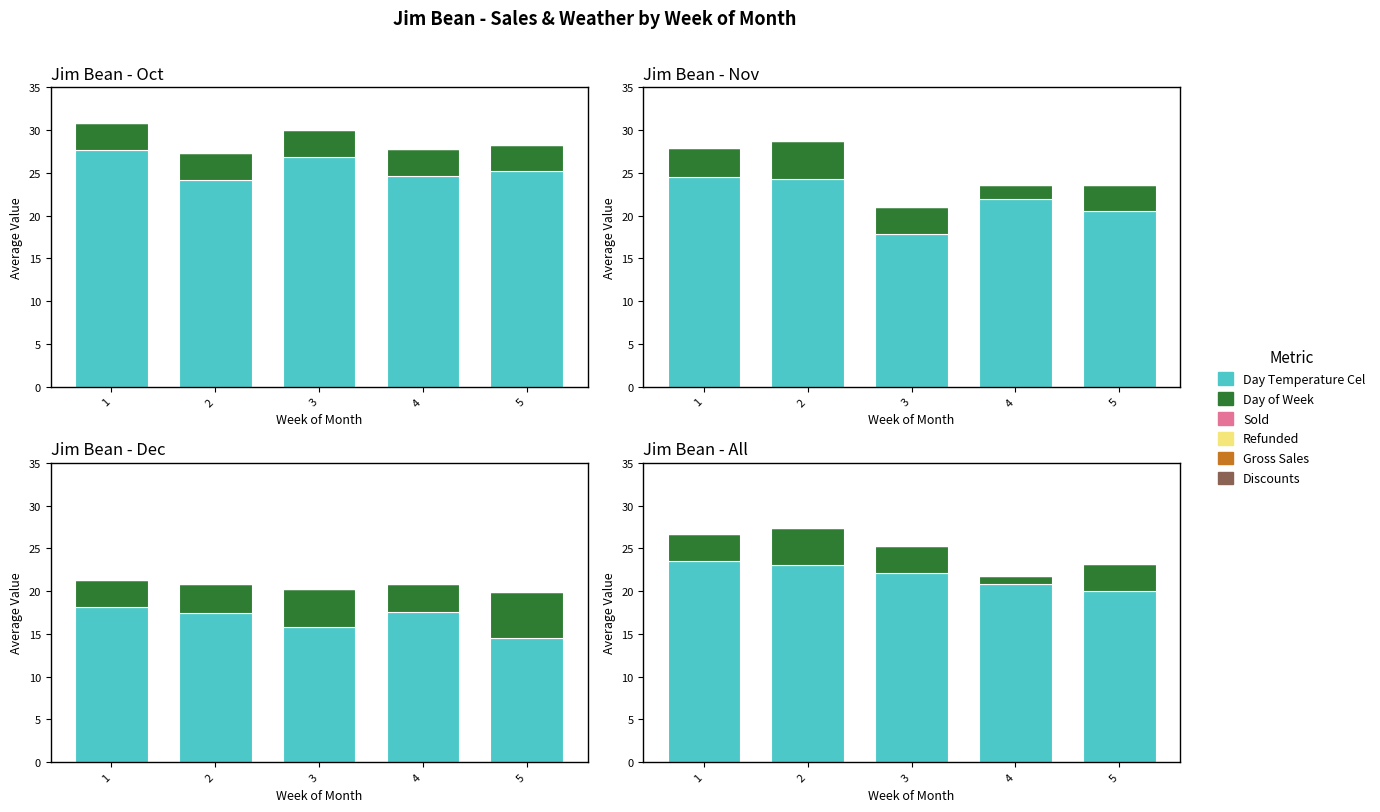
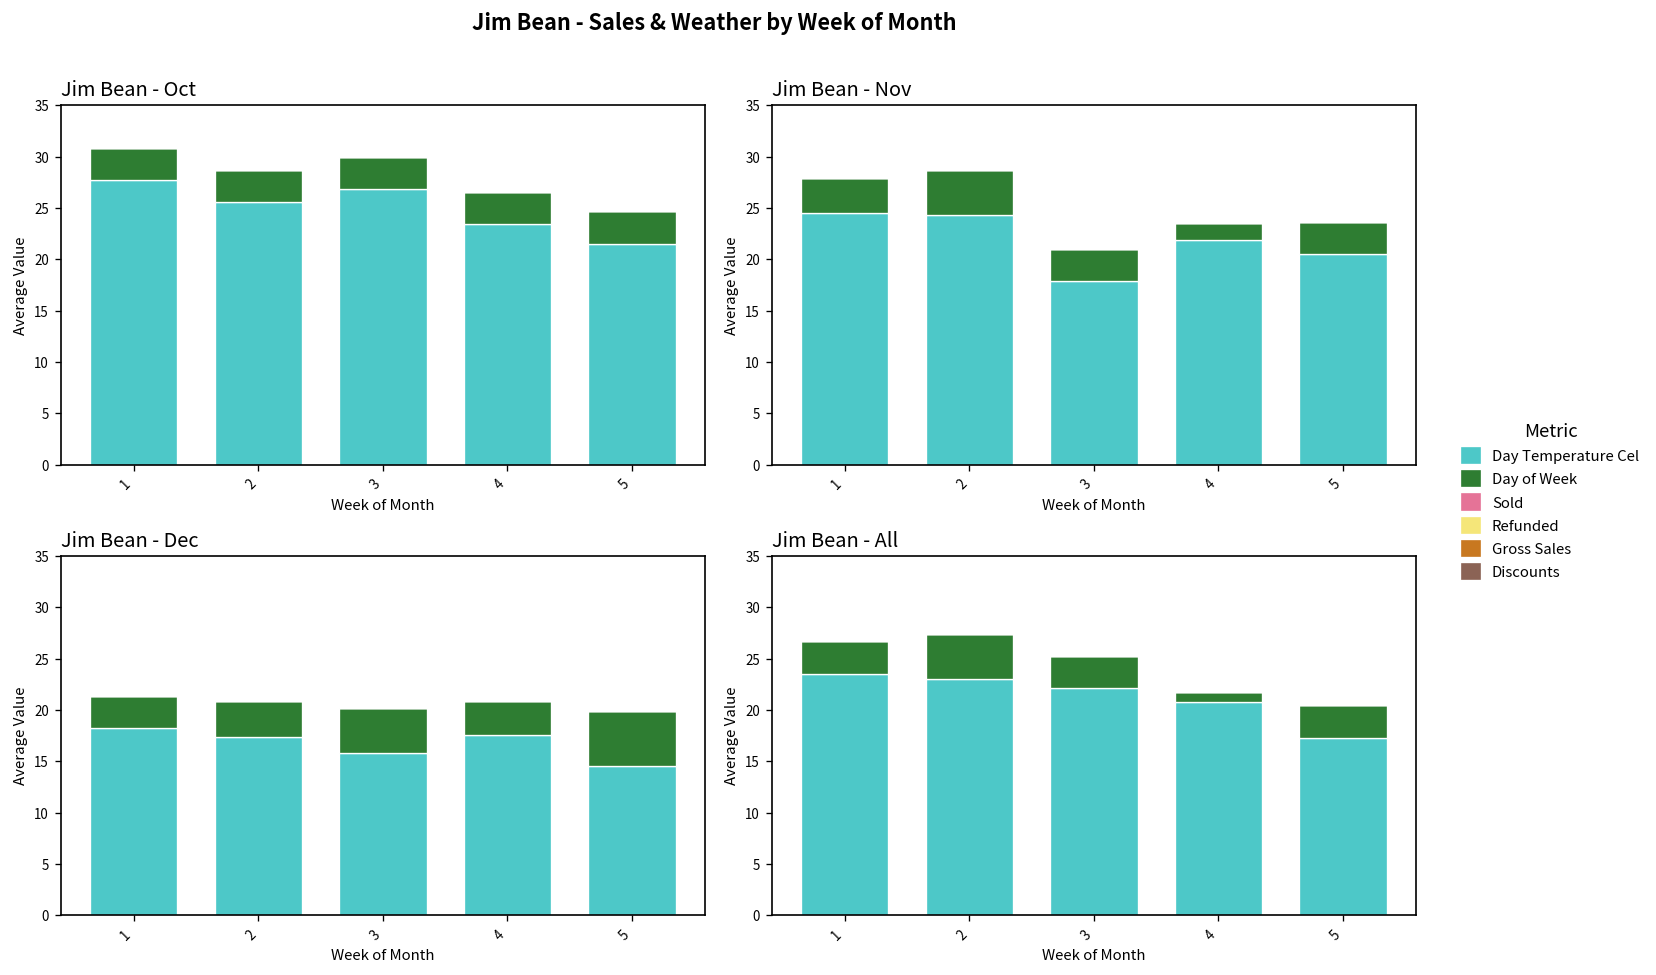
  {
    "Jim Bean - Oct": {
      "Day Temperature Cel": {
        "1": 28,
-       "2": 24,
+       "2": 26,
        "3": 27,
-       "4": 25,
-       "5": 25
+       "4": 23,
+       "5": 22
      }
    },
    "Jim Bean - Nov": {
      "Day Temperature Cel": {
        "1": 25,
        "2": 24,
        "3": 18,
        "4": 22,
        "5": 21
      }
    },
    "Jim Bean - Dec": {
      "Day Temperature Cel": {
        "1": 18,
        "2": 17,
        "3": 16,
        "4": 18,
        "5": 15
      }
    },
    "Jim Bean - All": {
      "Day Temperature Cel": {
        "1": 23,
        "2": 23,
        "3": 22,
        "4": 21,
-       "5": 20
+       "5": 17
      }
    }
  }
